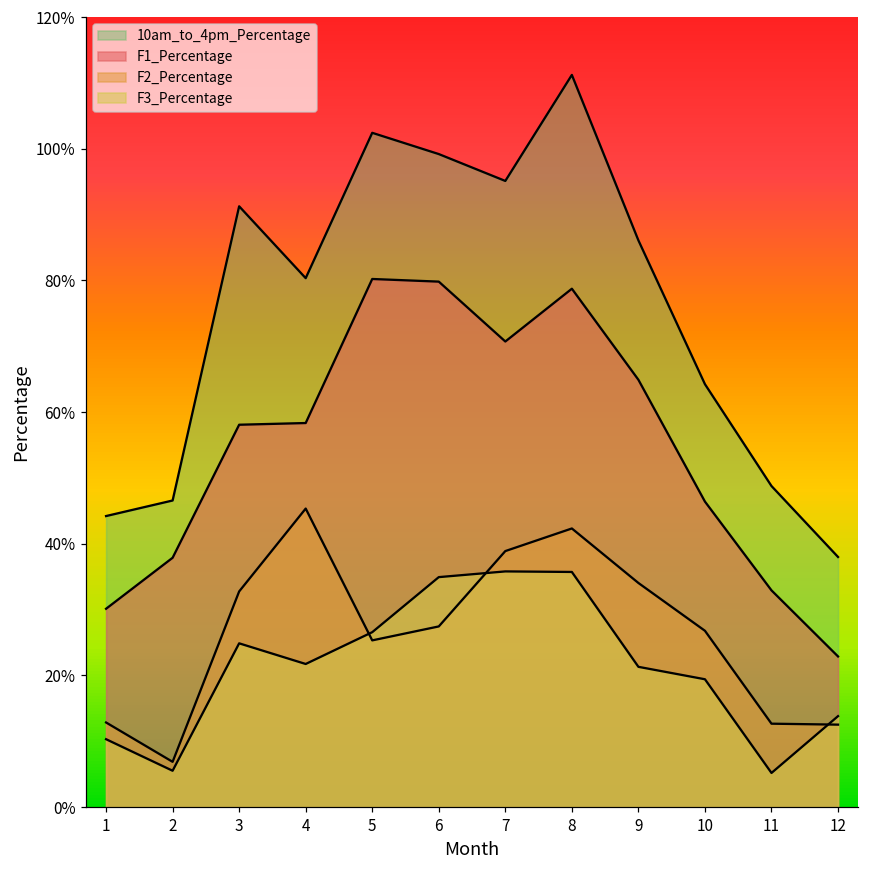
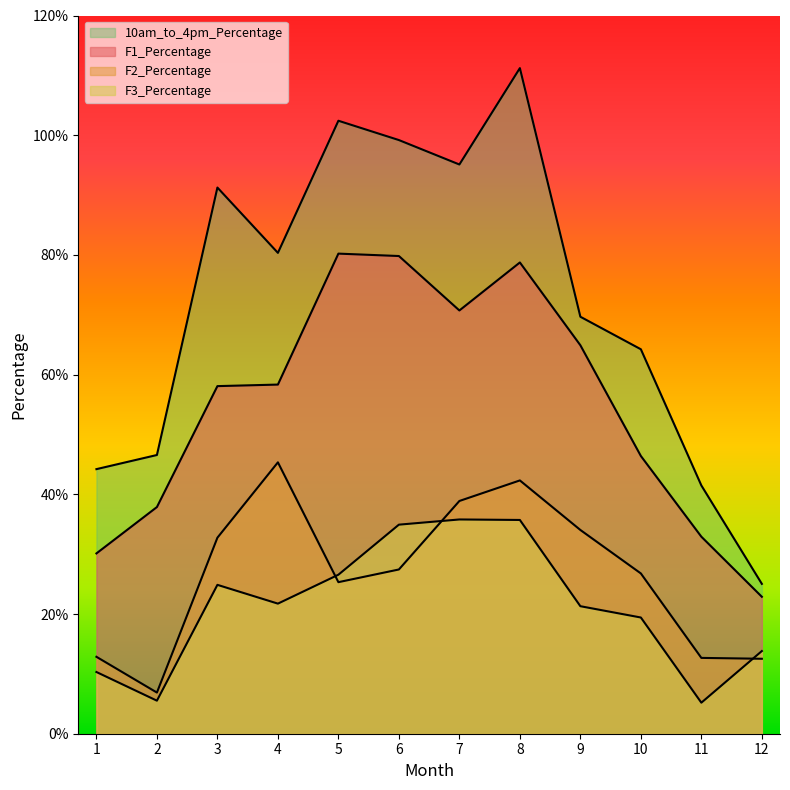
  {
    "10am_to_4pm_Percentage": {
      "1": "44%",
      "2": "47%",
      "3": "91%",
      "4": "80%",
      "5": "102%",
      "6": "99%",
      "7": "95%",
      "8": "111%",
-     "9": "86%",
+     "9": "70%",
      "10": "64%",
-     "11": "49%",
-     "12": "38%"
+     "11": "41%",
+     "12": "25%"
    }
  }
